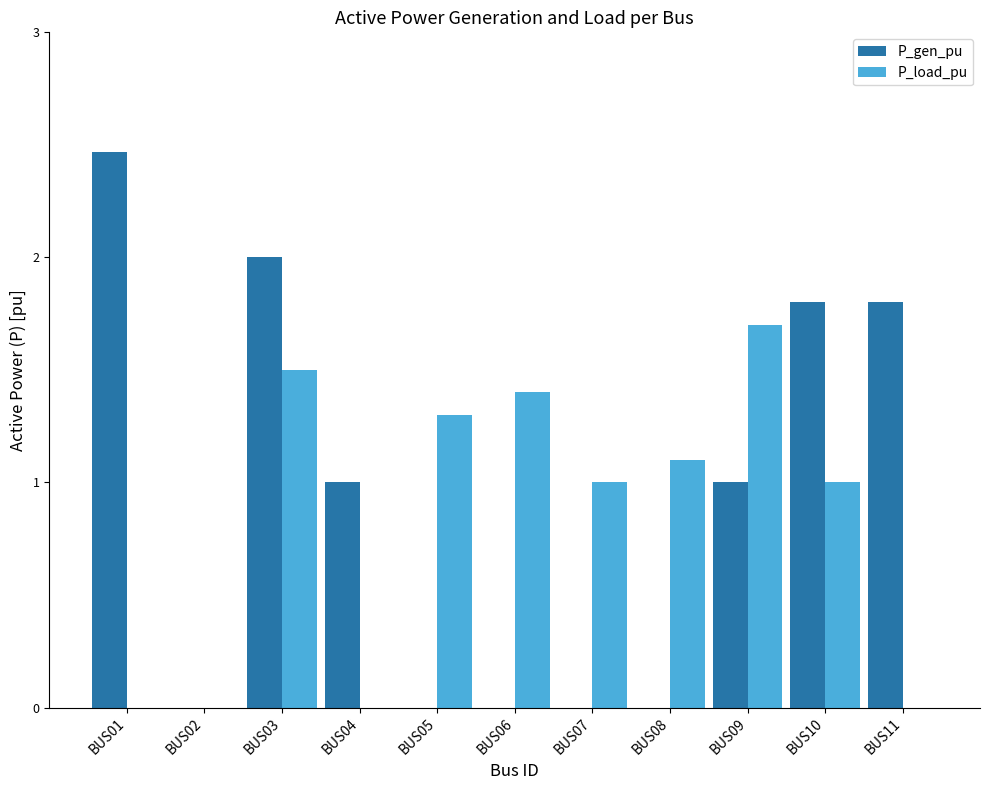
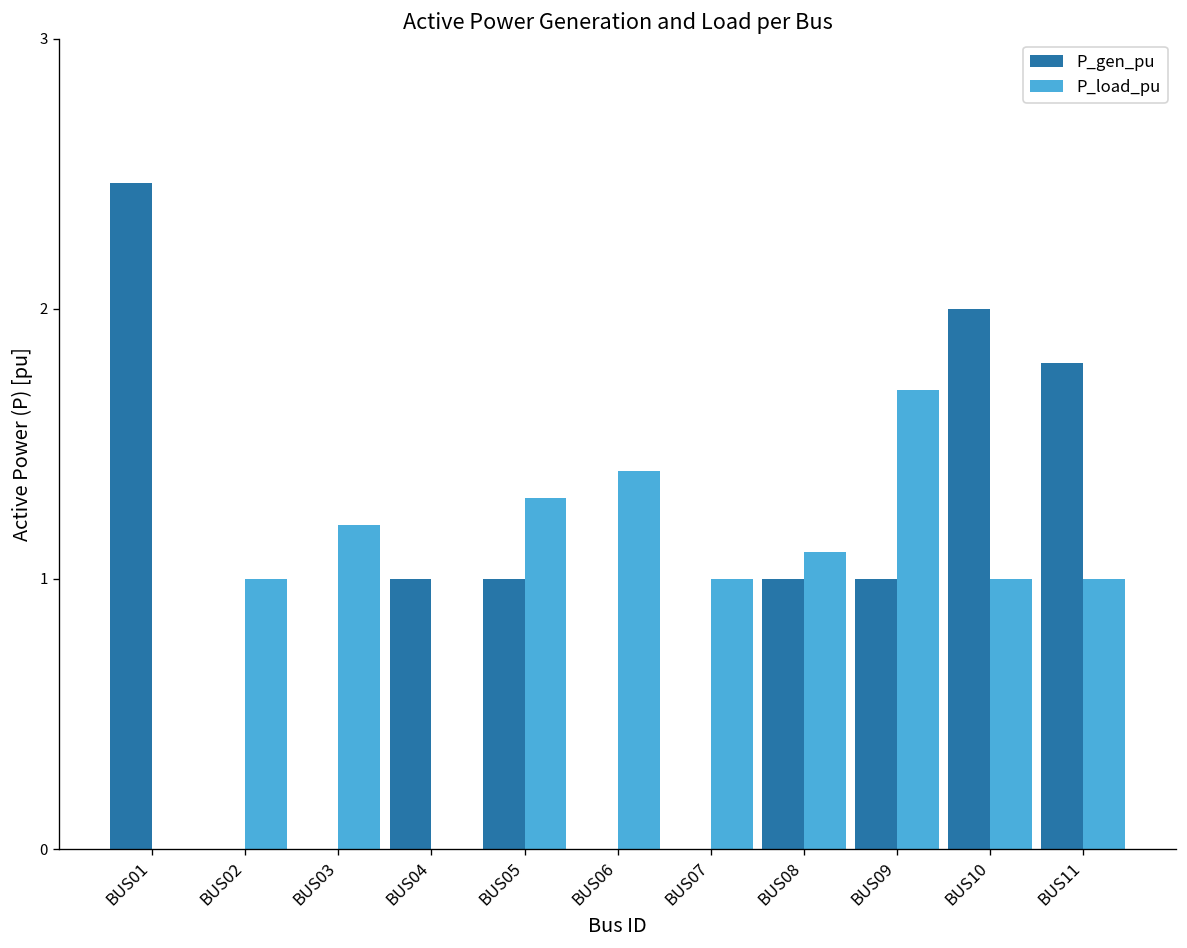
  {
    "P_gen_pu": {
      "BUS01": 2.47,
      "BUS02": 0.0,
-     "BUS03": 2,
+     "BUS03": 0,
      "BUS04": 1.0,
-     "BUS05": 0,
+     "BUS05": 1,
      "BUS06": 0.0,
      "BUS07": 0.0,
-     "BUS08": 0,
+     "BUS08": 1,
      "BUS09": 1.0,
-     "BUS10": 1.8,
+     "BUS10": 2.0,
      "BUS11": 1.8
    },
    "P_load_pu": {
      "BUS01": 0.0,
-     "BUS02": 0,
-     "BUS03": 1.5,
+     "BUS02": 1,
+     "BUS03": 1.2,
      "BUS04": 0.0,
      "BUS05": 1.3,
      "BUS06": 1.4,
      "BUS07": 1.0,
      "BUS08": 1.1,
      "BUS09": 1.7,
      "BUS10": 1.0,
-     "BUS11": 0
+     "BUS11": 1
    }
  }
